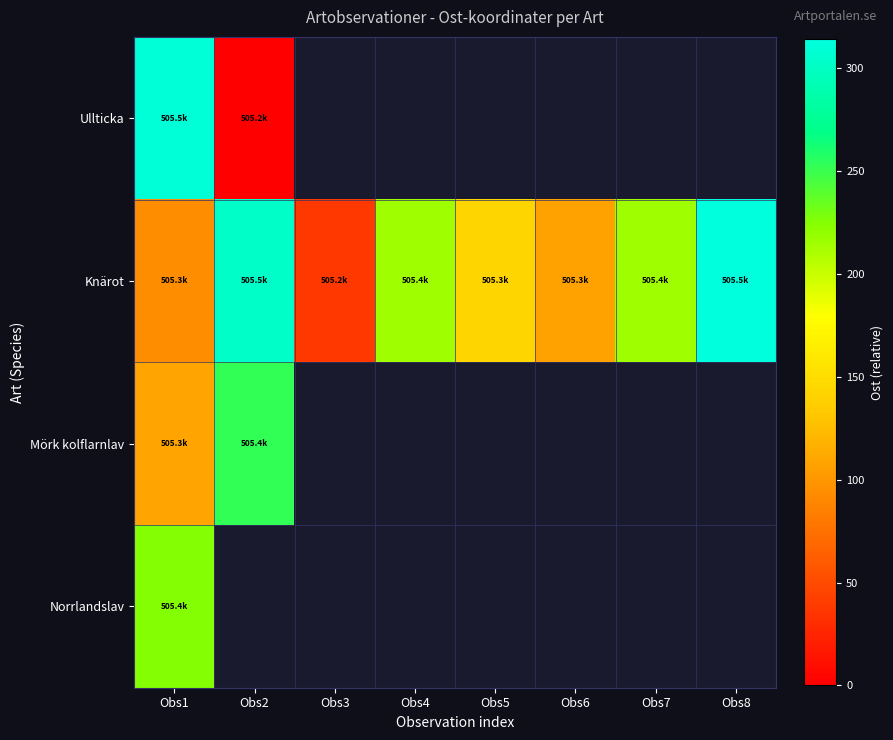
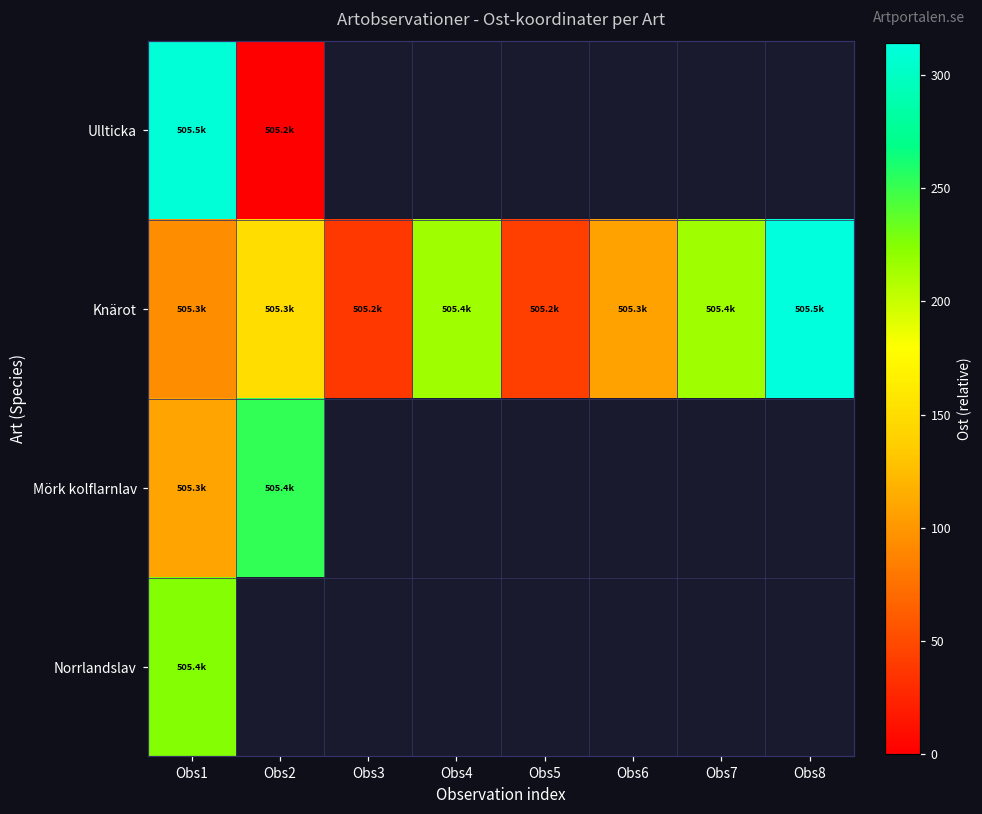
  {
    "Ullticka": {
      "Obs1": "505.5k",
      "Obs2": "505.2k"
    },
    "Knärot": {
      "Obs1": "505.3k",
-     "Obs2": "505.5k",
+     "Obs2": "505.3k",
      "Obs3": "505.2k",
      "Obs4": "505.4k",
-     "Obs5": "505.3k",
+     "Obs5": "505.2k",
      "Obs6": "505.3k",
      "Obs7": "505.4k",
      "Obs8": "505.5k"
    },
    "Mörk kolflarnlav": {
      "Obs1": "505.3k",
      "Obs2": "505.4k"
    },
    "Norrlandslav": {
      "Obs1": "505.4k"
    }
  }
